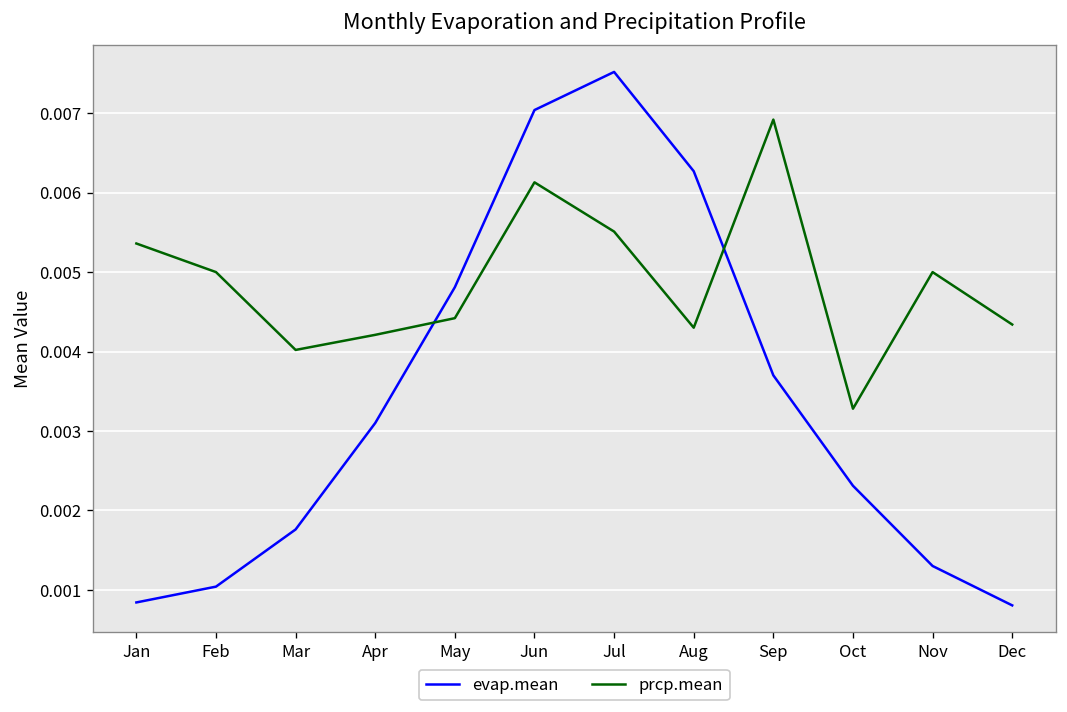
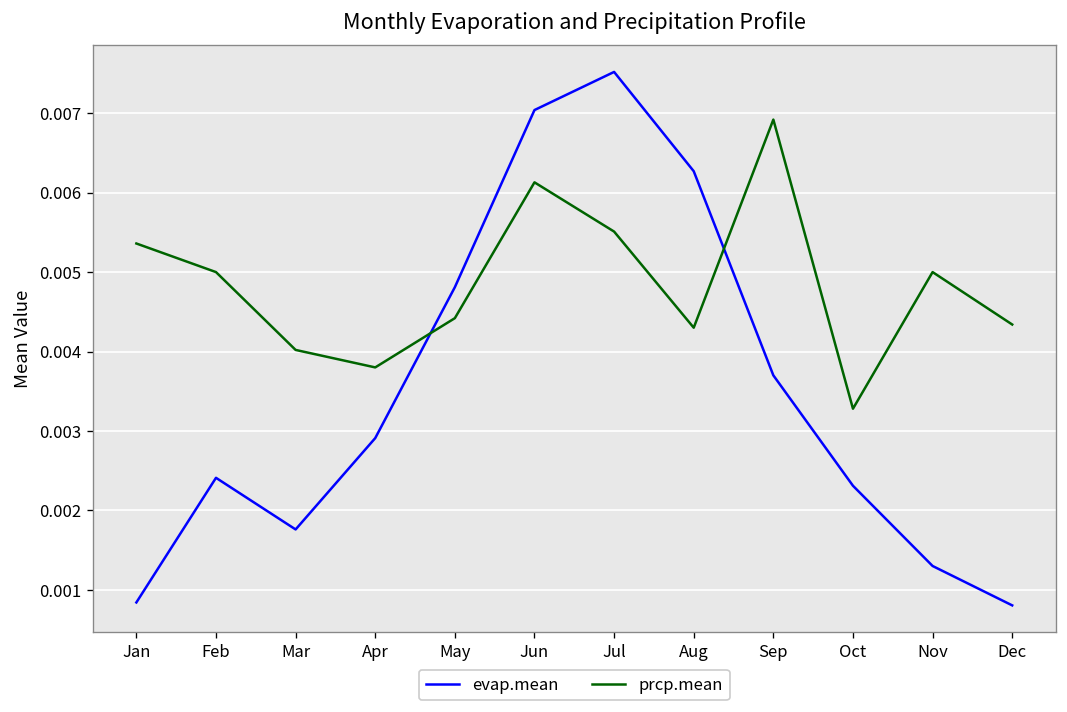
  {
    "evap.mean": {
      "Jan": 0.0008,
-     "Feb": 0.0010,
+     "Feb": 0.0024,
      "Mar": 0.0018,
-     "Apr": 0.0031,
+     "Apr": 0.0029,
      "May": 0.0048,
      "Jun": 0.0070,
      "Jul": 0.0075,
      "Aug": 0.0063,
      "Sep": 0.0037,
      "Oct": 0.0023,
      "Nov": 0.0013,
      "Dec": 0.0008
    },
    "prcp.mean": {
      "Jan": 0.0054,
      "Feb": 0.0050,
      "Mar": 0.0040,
-     "Apr": 0.0042,
+     "Apr": 0.0038,
      "May": 0.0044,
      "Jun": 0.0061,
      "Jul": 0.0055,
      "Aug": 0.0043,
      "Sep": 0.0069,
      "Oct": 0.0033,
      "Nov": 0.0050,
      "Dec": 0.0043
    }
  }
